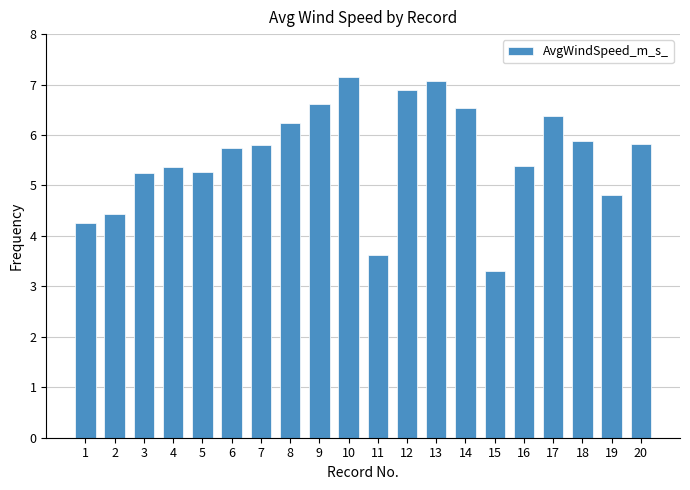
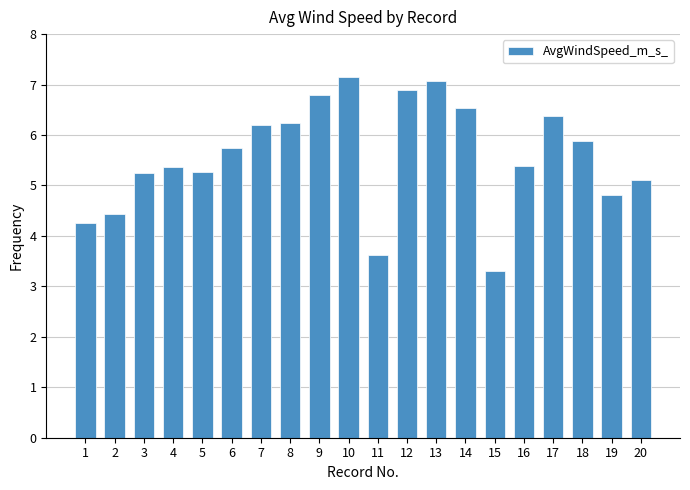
  {
    "1": 4.3,
    "2": 4.4,
    "3": 5.3,
    "4": 5.4,
    "5": 5.3,
    "6": 5.8,
-   "7": 5.8,
+   "7": 6.2,
    "8": 6.2,
-   "9": 6.6,
+   "9": 6.8,
    "10": 7.1,
    "11": 3.6,
    "12": 6.9,
    "13": 7.1,
    "14": 6.5,
    "15": 3.3,
    "16": 5.4,
    "17": 6.4,
    "18": 5.9,
    "19": 4.8,
-   "20": 5.8
+   "20": 5.1
  }
